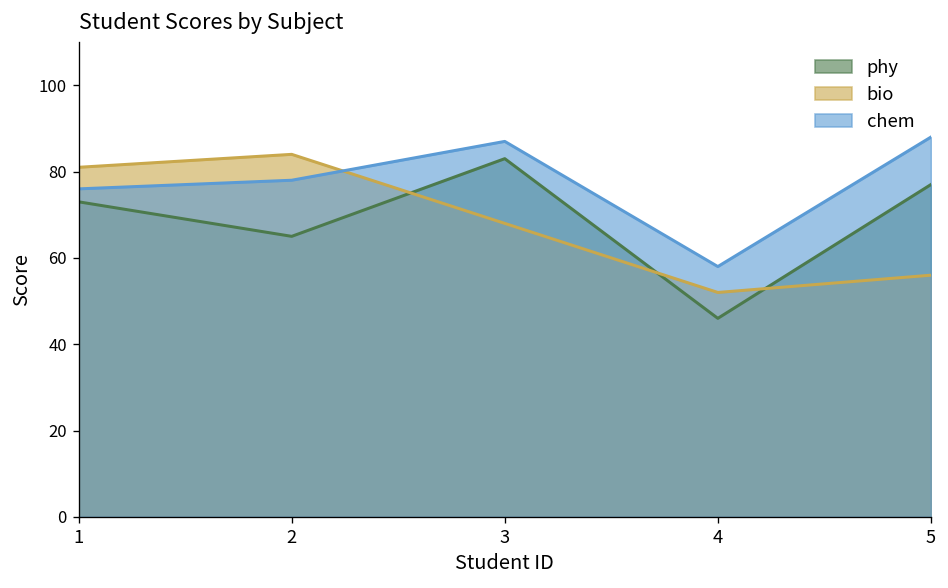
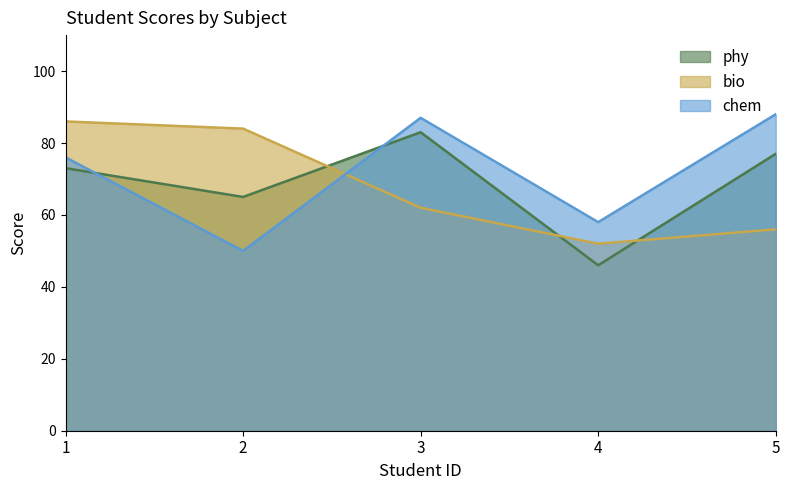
  {
    "phy": {
      "1": 73,
      "2": 65,
      "3": 83,
      "4": 46,
      "5": 77
    },
    "bio": {
-     "1": 81,
+     "1": 86,
      "2": 84,
-     "3": 68,
+     "3": 62,
      "4": 52,
      "5": 56
    },
    "chem": {
      "1": 76,
-     "2": 78,
+     "2": 50,
      "3": 87,
      "4": 58,
      "5": 88
    }
  }
